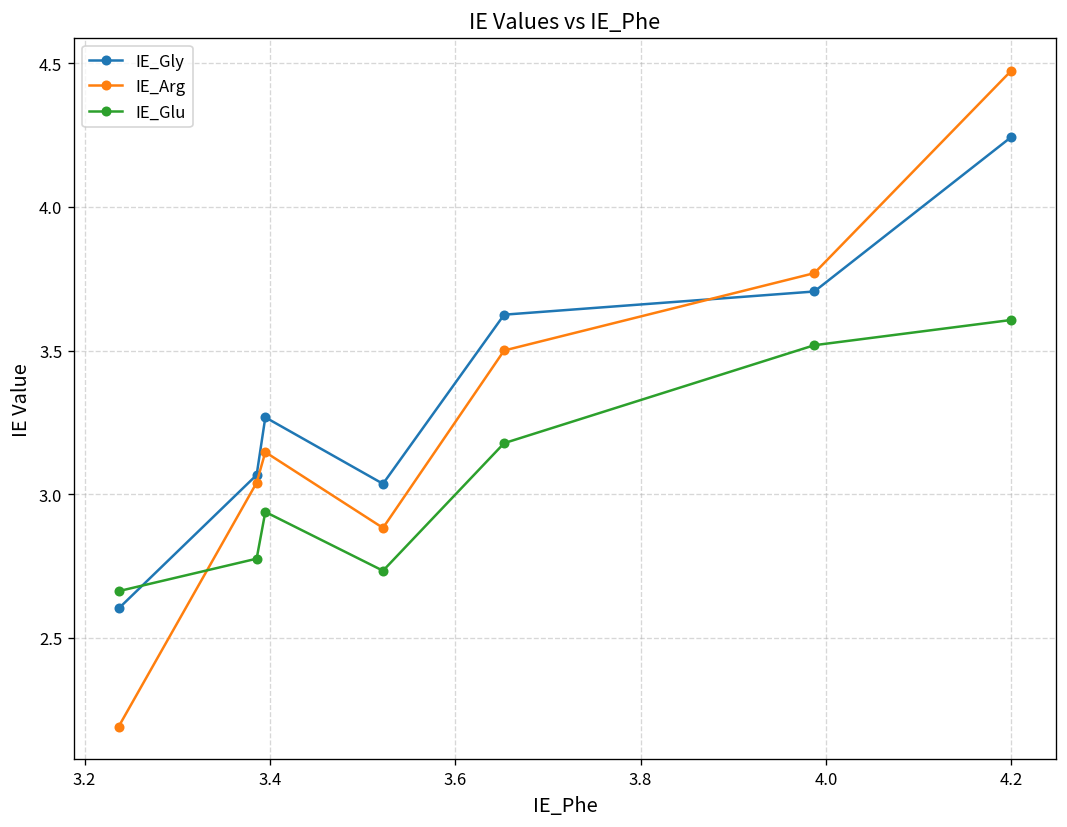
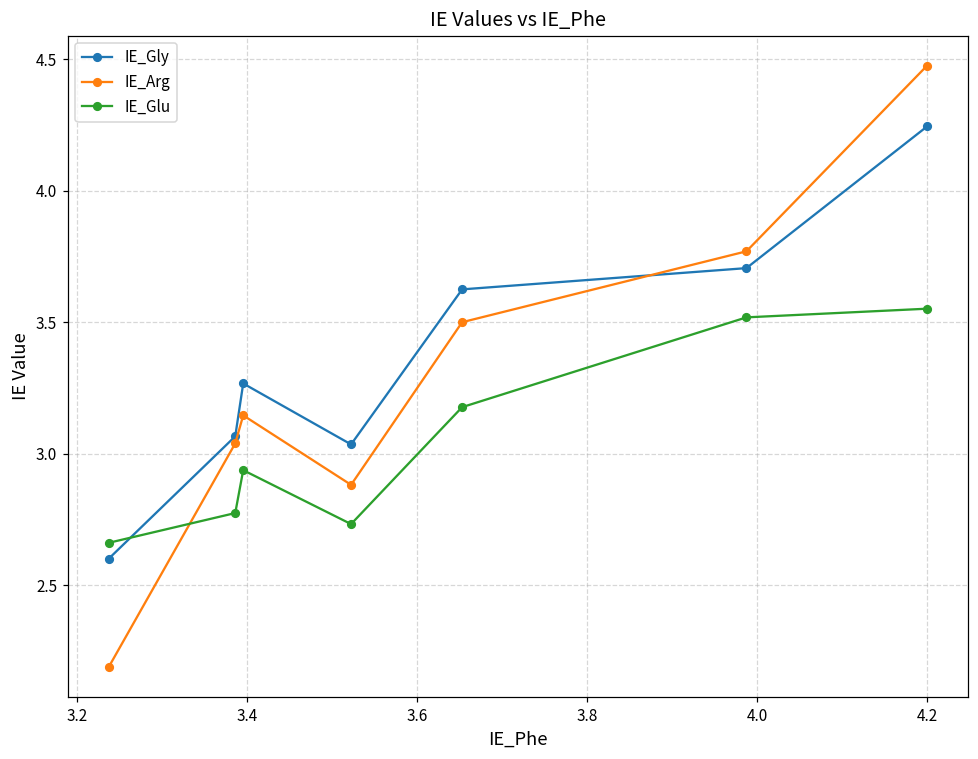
  {
    "IE_Gly": {
      "4.2": 4.24
    },
    "IE_Arg": {
      "4.2": 4.47
    },
    "IE_Glu": {
-     "4.2": 3.61
+     "4.2": 3.55
    }
  }
